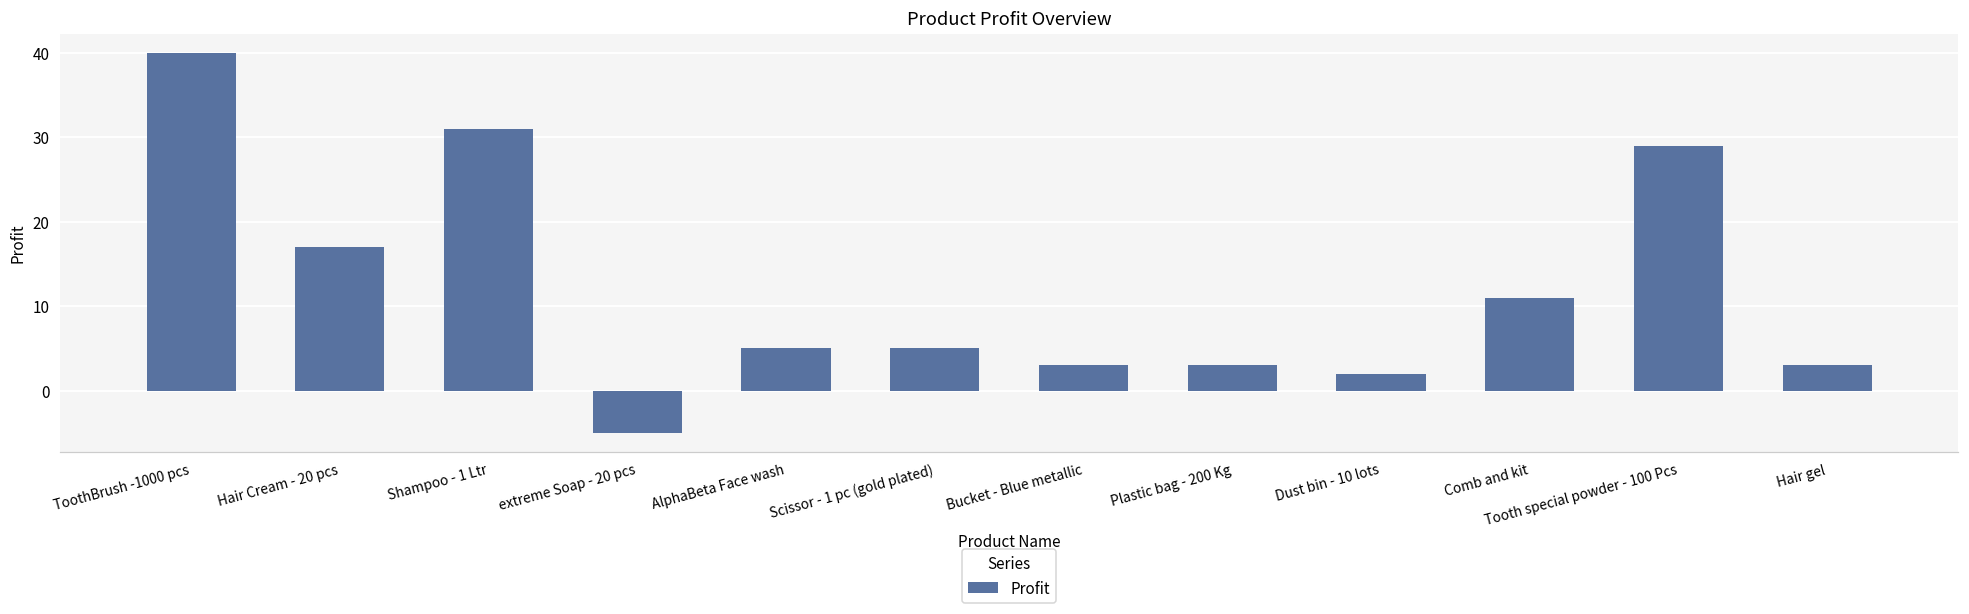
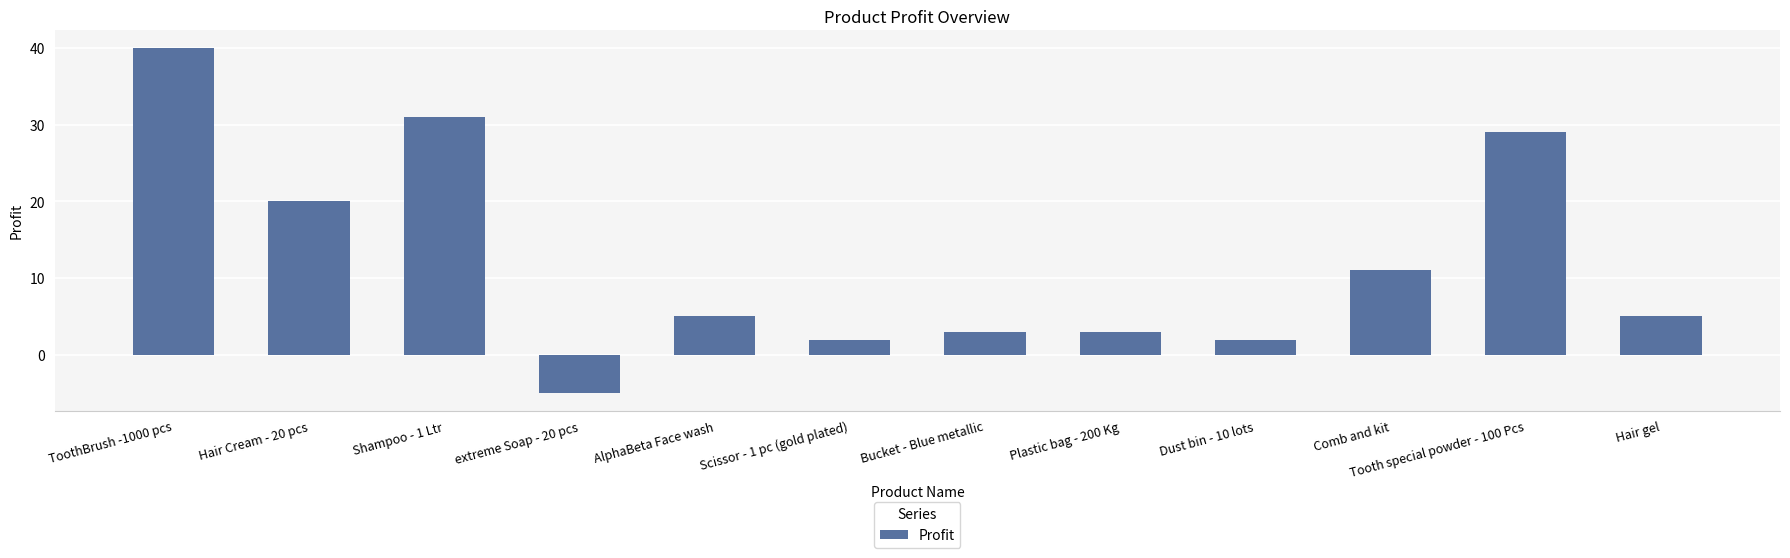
  {
    "ToothBrush -1000 pcs": 40,
-   "Hair Cream - 20 pcs": 17,
+   "Hair Cream - 20 pcs": 20,
    "Shampoo - 1 Ltr": 31,
    "extreme Soap - 20 pcs": -5,
    "AlphaBeta Face wash": 5,
-   "Scissor - 1 pc (gold plated)": 5,
+   "Scissor - 1 pc (gold plated)": 2,
    "Bucket - Blue metallic": 3,
    "Plastic bag - 200 Kg": 3,
    "Dust bin - 10 lots": 2,
    "Comb and kit": 11,
    "Tooth special powder - 100 Pcs": 29,
-   "Hair gel": 3
+   "Hair gel": 5
  }
